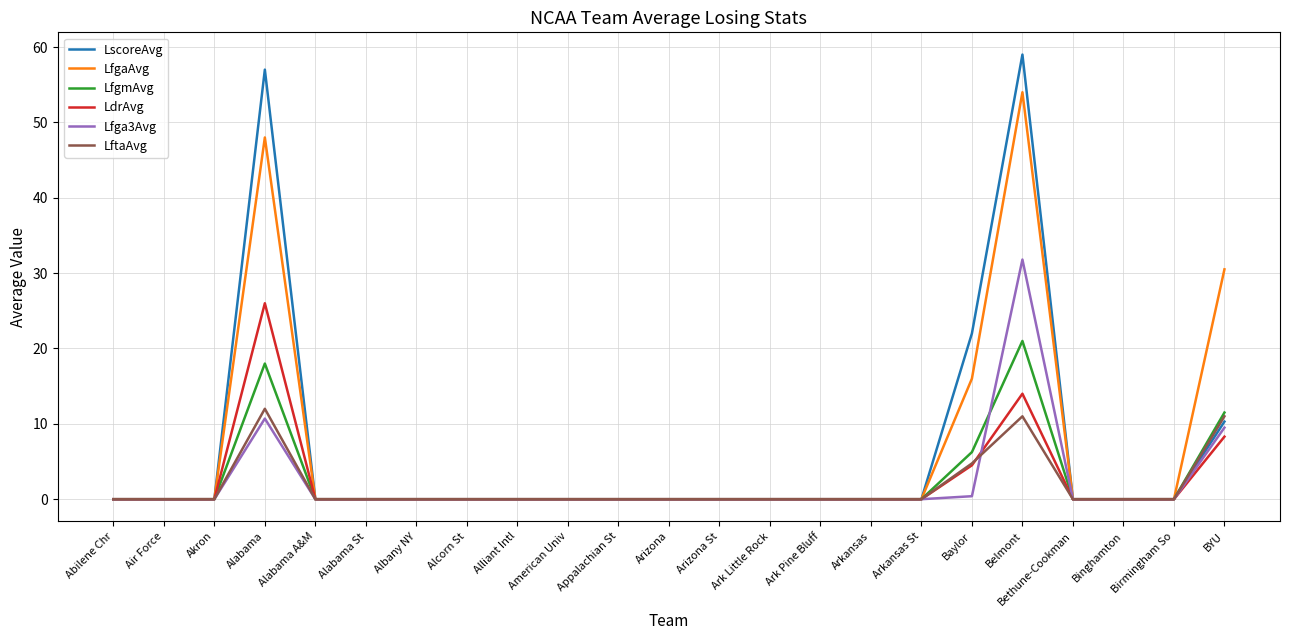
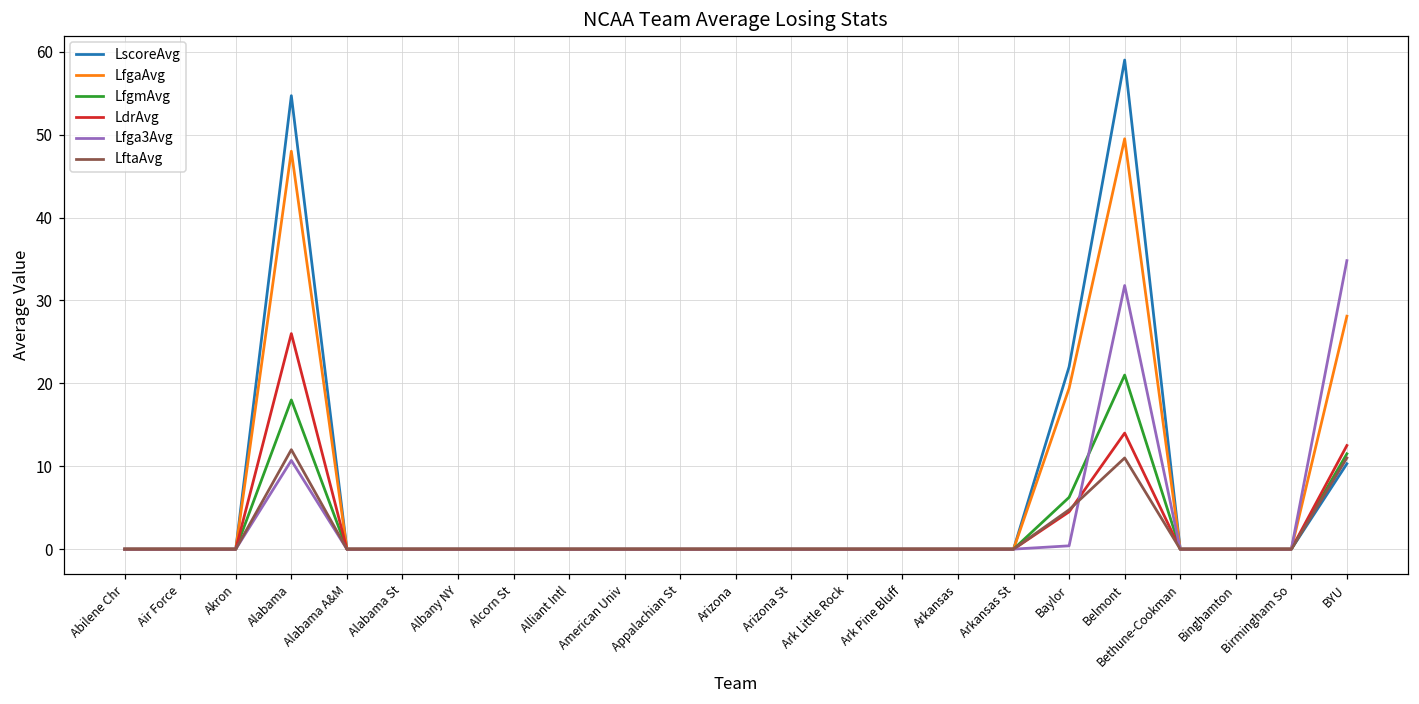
  {
    "LscoreAvg": {
-     "Alabama": 57,
+     "Alabama": 55,
      "Baylor": 22,
      "Belmont": 59,
      "BYU": 10
    },
    "LfgaAvg": {
      "Alabama": 48,
-     "Baylor": 16,
-     "Belmont": 54,
-     "BYU": 31
+     "Baylor": 19,
+     "Belmont": 50,
+     "BYU": 28
    },
    "LfgmAvg": {
      "Alabama": 18,
      "Baylor": 6,
      "Belmont": 21,
      "BYU": 12
    },
    "LdrAvg": {
      "Alabama": 26,
      "Belmont": 14,
-     "BYU": 8
+     "BYU": 13
    },
    "Lfga3Avg": {
      "Alabama": 11,
      "Baylor": 0,
      "Belmont": 32,
-     "BYU": 10
+     "BYU": 35
    },
    "LftaAvg": {
      "Alabama": 12,
      "Belmont": 11,
      "BYU": 11
    }
  }
